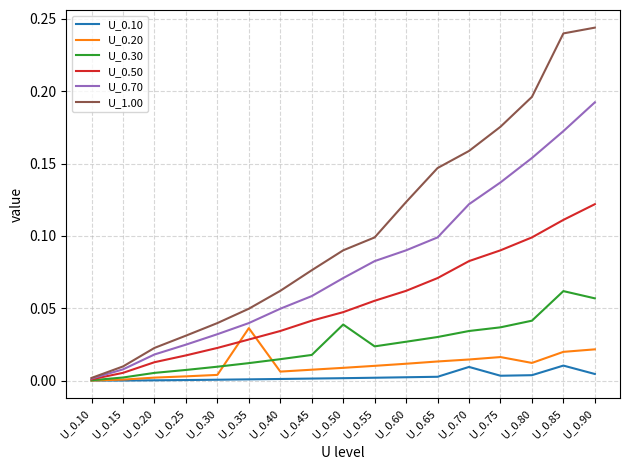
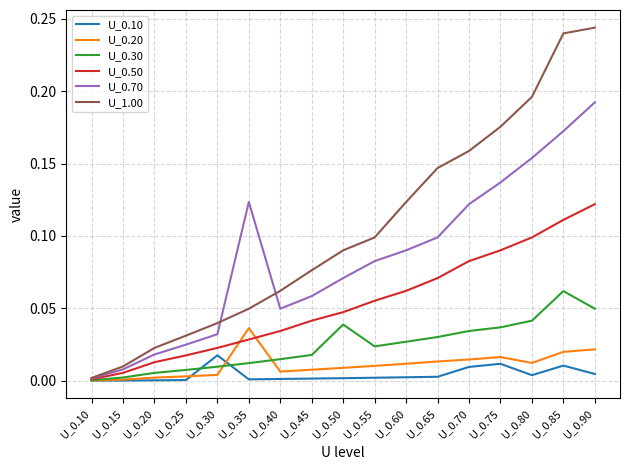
  {
    "U_0.10": {
      "U_0.20": 0.000,
      "U_0.25": 0.000,
-     "U_0.30": 0.001,
+     "U_0.30": 0.018,
      "U_0.35": 0.001,
      "U_0.40": 0.001,
      "U_0.45": 0.002,
      "U_0.50": 0.002,
      "U_0.55": 0.002,
      "U_0.60": 0.002,
      "U_0.65": 0.003,
      "U_0.70": 0.010,
-     "U_0.75": 0.003,
+     "U_0.75": 0.012,
      "U_0.80": 0.004,
      "U_0.85": 0.010,
      "U_0.90": 0.005
    },
    "U_0.20": {
      "U_0.20": 0.002,
      "U_0.25": 0.003,
      "U_0.30": 0.004,
      "U_0.35": 0.036,
      "U_0.40": 0.006,
      "U_0.45": 0.008,
      "U_0.50": 0.009,
      "U_0.55": 0.010,
      "U_0.60": 0.012,
      "U_0.65": 0.013,
      "U_0.70": 0.015,
      "U_0.75": 0.016,
      "U_0.80": 0.012,
      "U_0.85": 0.020,
      "U_0.90": 0.022
    },
    "U_0.30": {
      "U_0.20": 0.005,
      "U_0.25": 0.007,
      "U_0.30": 0.010,
      "U_0.35": 0.012,
      "U_0.40": 0.015,
      "U_0.45": 0.018,
      "U_0.50": 0.039,
      "U_0.55": 0.024,
      "U_0.60": 0.027,
      "U_0.65": 0.030,
      "U_0.70": 0.034,
      "U_0.75": 0.037,
      "U_0.80": 0.041,
      "U_0.85": 0.062,
-     "U_0.90": 0.057
+     "U_0.90": 0.050
    },
    "U_0.50": {
      "U_0.15": 0.005,
      "U_0.20": 0.013,
      "U_0.25": 0.018,
      "U_0.30": 0.023,
      "U_0.35": 0.028,
      "U_0.40": 0.034,
      "U_0.45": 0.041,
      "U_0.50": 0.047,
      "U_0.55": 0.055,
      "U_0.60": 0.062,
      "U_0.65": 0.071,
      "U_0.70": 0.083,
      "U_0.75": 0.090,
      "U_0.80": 0.099,
      "U_0.85": 0.111,
      "U_0.90": 0.122
    },
    "U_0.70": {
      "U_0.15": 0.008,
      "U_0.20": 0.018,
      "U_0.25": 0.025,
      "U_0.30": 0.032,
-     "U_0.35": 0.040,
+     "U_0.35": 0.124,
      "U_0.40": 0.050,
      "U_0.45": 0.058,
      "U_0.50": 0.071,
      "U_0.55": 0.083,
      "U_0.60": 0.090,
      "U_0.65": 0.099,
      "U_0.70": 0.122,
      "U_0.75": 0.137,
      "U_0.80": 0.154,
      "U_0.85": 0.172,
      "U_0.90": 0.192
    },
    "U_1.00": {
      "U_0.15": 0.010,
      "U_0.20": 0.023,
      "U_0.25": 0.031,
      "U_0.30": 0.040,
      "U_0.35": 0.050,
      "U_0.40": 0.062,
      "U_0.45": 0.076,
      "U_0.50": 0.090,
      "U_0.55": 0.099,
      "U_0.60": 0.123,
      "U_0.65": 0.147,
      "U_0.70": 0.159,
      "U_0.75": 0.175,
      "U_0.80": 0.196,
      "U_0.85": 0.240,
      "U_0.90": 0.244
    }
  }
